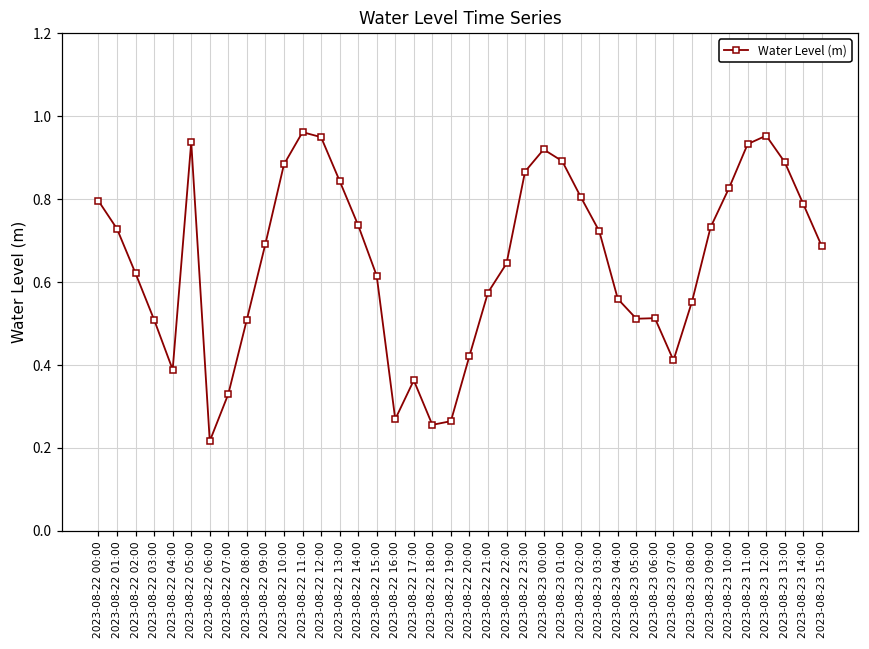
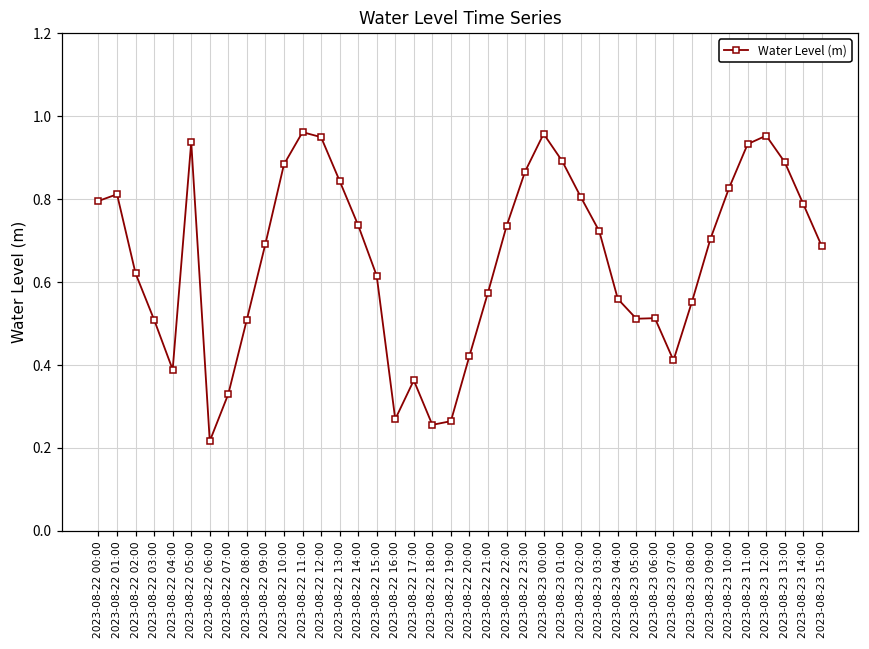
  {
    "2023-08-22 00:00": 0.80,
-   "2023-08-22 01:00": 0.73,
+   "2023-08-22 01:00": 0.81,
    "2023-08-22 02:00": 0.62,
    "2023-08-22 03:00": 0.51,
    "2023-08-22 04:00": 0.39,
    "2023-08-22 05:00": 0.94,
    "2023-08-22 06:00": 0.22,
    "2023-08-22 07:00": 0.33,
    "2023-08-22 08:00": 0.51,
    "2023-08-22 09:00": 0.69,
    "2023-08-22 10:00": 0.88,
    "2023-08-22 11:00": 0.96,
    "2023-08-22 12:00": 0.95,
    "2023-08-22 13:00": 0.84,
    "2023-08-22 14:00": 0.74,
    "2023-08-22 15:00": 0.62,
    "2023-08-22 16:00": 0.27,
    "2023-08-22 17:00": 0.36,
    "2023-08-22 18:00": 0.26,
    "2023-08-22 19:00": 0.26,
    "2023-08-22 20:00": 0.42,
    "2023-08-22 21:00": 0.57,
-   "2023-08-22 22:00": 0.65,
+   "2023-08-22 22:00": 0.73,
    "2023-08-22 23:00": 0.87,
-   "2023-08-23 00:00": 0.92,
+   "2023-08-23 00:00": 0.96,
    "2023-08-23 01:00": 0.89,
    "2023-08-23 02:00": 0.81,
    "2023-08-23 03:00": 0.72,
    "2023-08-23 04:00": 0.56,
    "2023-08-23 05:00": 0.51,
    "2023-08-23 06:00": 0.51,
    "2023-08-23 07:00": 0.41,
    "2023-08-23 08:00": 0.55,
-   "2023-08-23 09:00": 0.73,
+   "2023-08-23 09:00": 0.71,
    "2023-08-23 10:00": 0.83,
    "2023-08-23 11:00": 0.93,
    "2023-08-23 12:00": 0.95,
    "2023-08-23 13:00": 0.89,
    "2023-08-23 14:00": 0.79,
    "2023-08-23 15:00": 0.69
  }
